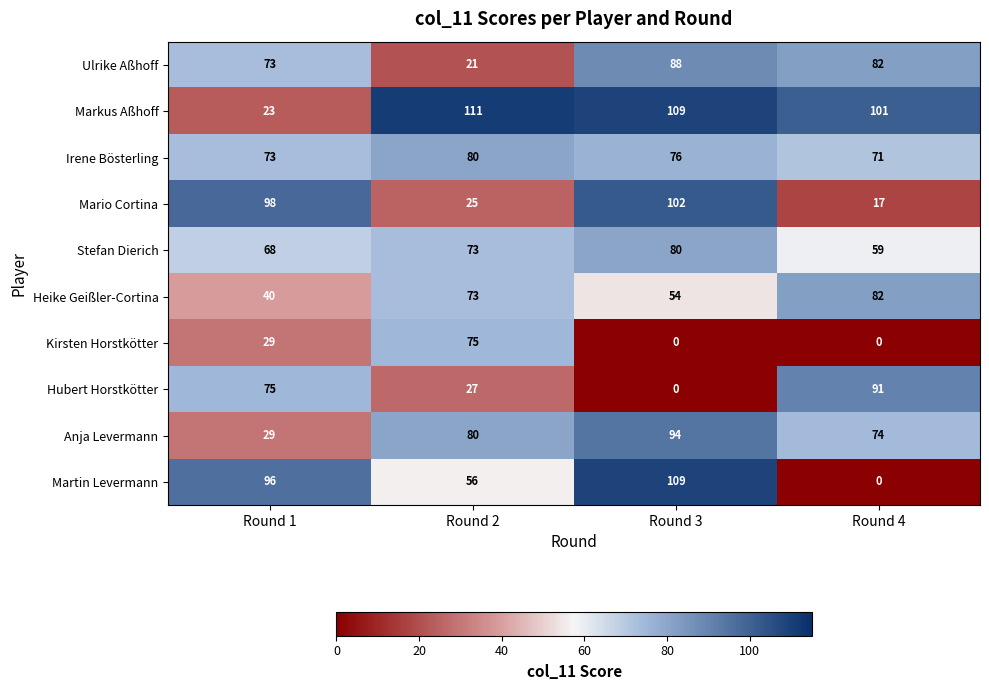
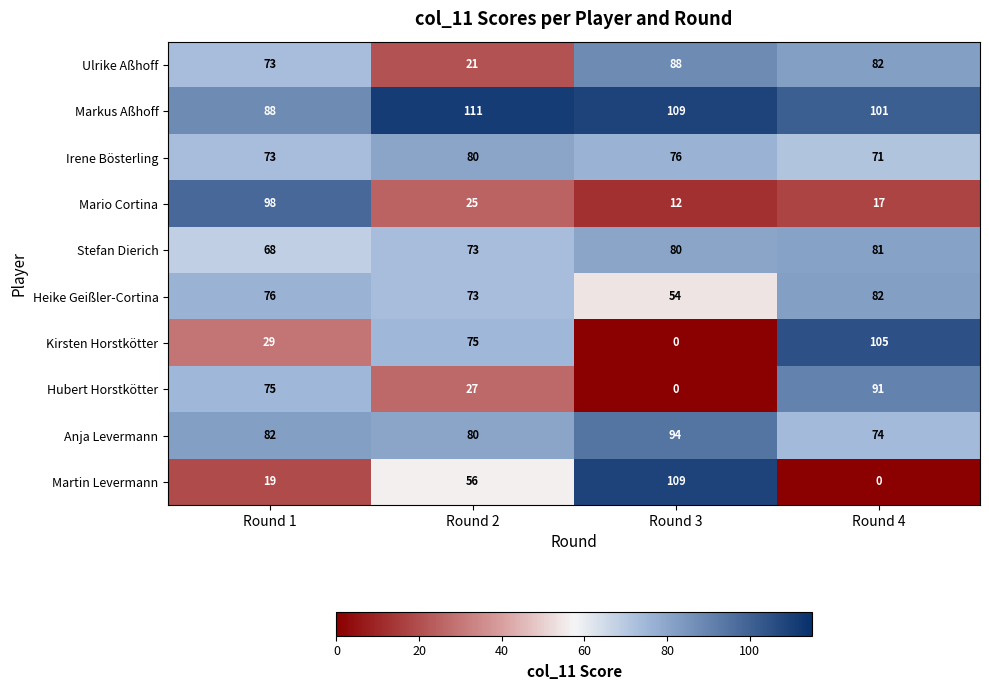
  {
    "Ulrike Aßhoff": {
      "Round 1": 73,
      "Round 2": 21,
      "Round 3": 88,
      "Round 4": 82
    },
    "Markus Aßhoff": {
-     "Round 1": 23,
+     "Round 1": 88,
      "Round 2": 111,
      "Round 3": 109,
      "Round 4": 101
    },
    "Irene Bösterling": {
      "Round 1": 73,
      "Round 2": 80,
      "Round 3": 76,
      "Round 4": 71
    },
    "Mario Cortina": {
      "Round 1": 98,
      "Round 2": 25,
-     "Round 3": 102,
+     "Round 3": 12,
      "Round 4": 17
    },
    "Stefan Dierich": {
      "Round 1": 68,
      "Round 2": 73,
      "Round 3": 80,
-     "Round 4": 59
+     "Round 4": 81
    },
    "Heike Geißler-Cortina": {
-     "Round 1": 40,
+     "Round 1": 76,
      "Round 2": 73,
      "Round 3": 54,
      "Round 4": 82
    },
    "Kirsten Horstkötter": {
      "Round 1": 29,
      "Round 2": 75,
      "Round 3": 0,
-     "Round 4": 0
+     "Round 4": 105
    },
    "Hubert Horstkötter": {
      "Round 1": 75,
      "Round 2": 27,
      "Round 3": 0,
      "Round 4": 91
    },
    "Anja Levermann": {
-     "Round 1": 29,
+     "Round 1": 82,
      "Round 2": 80,
      "Round 3": 94,
      "Round 4": 74
    },
    "Martin Levermann": {
-     "Round 1": 96,
+     "Round 1": 19,
      "Round 2": 56,
      "Round 3": 109,
      "Round 4": 0
    }
  }
